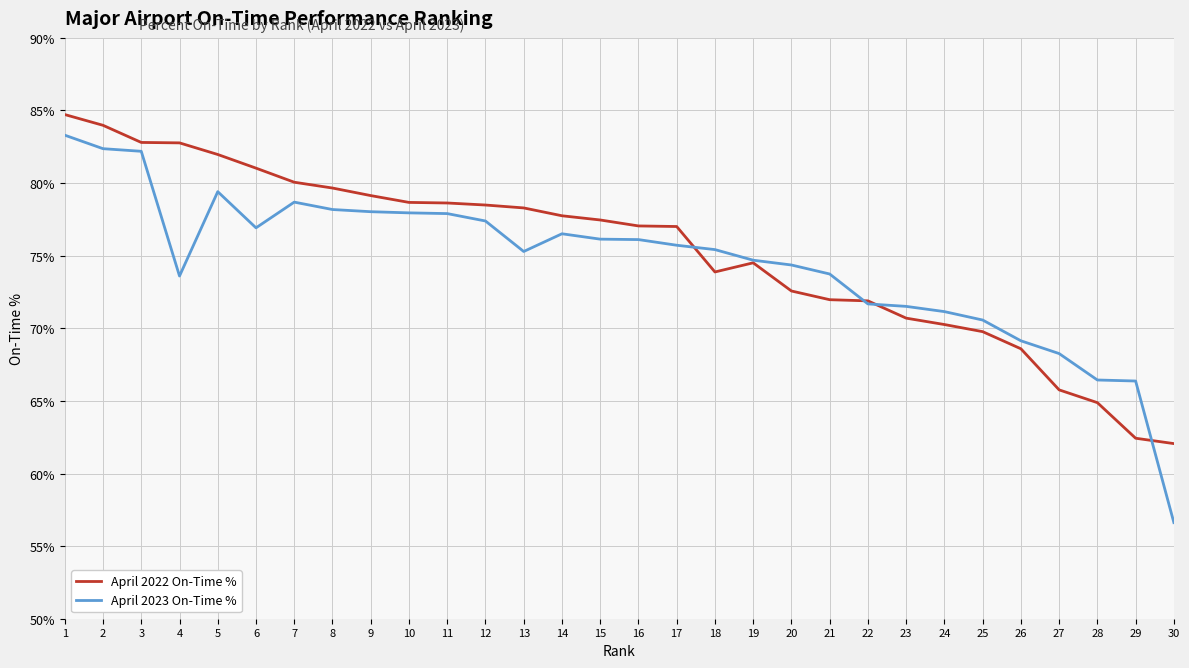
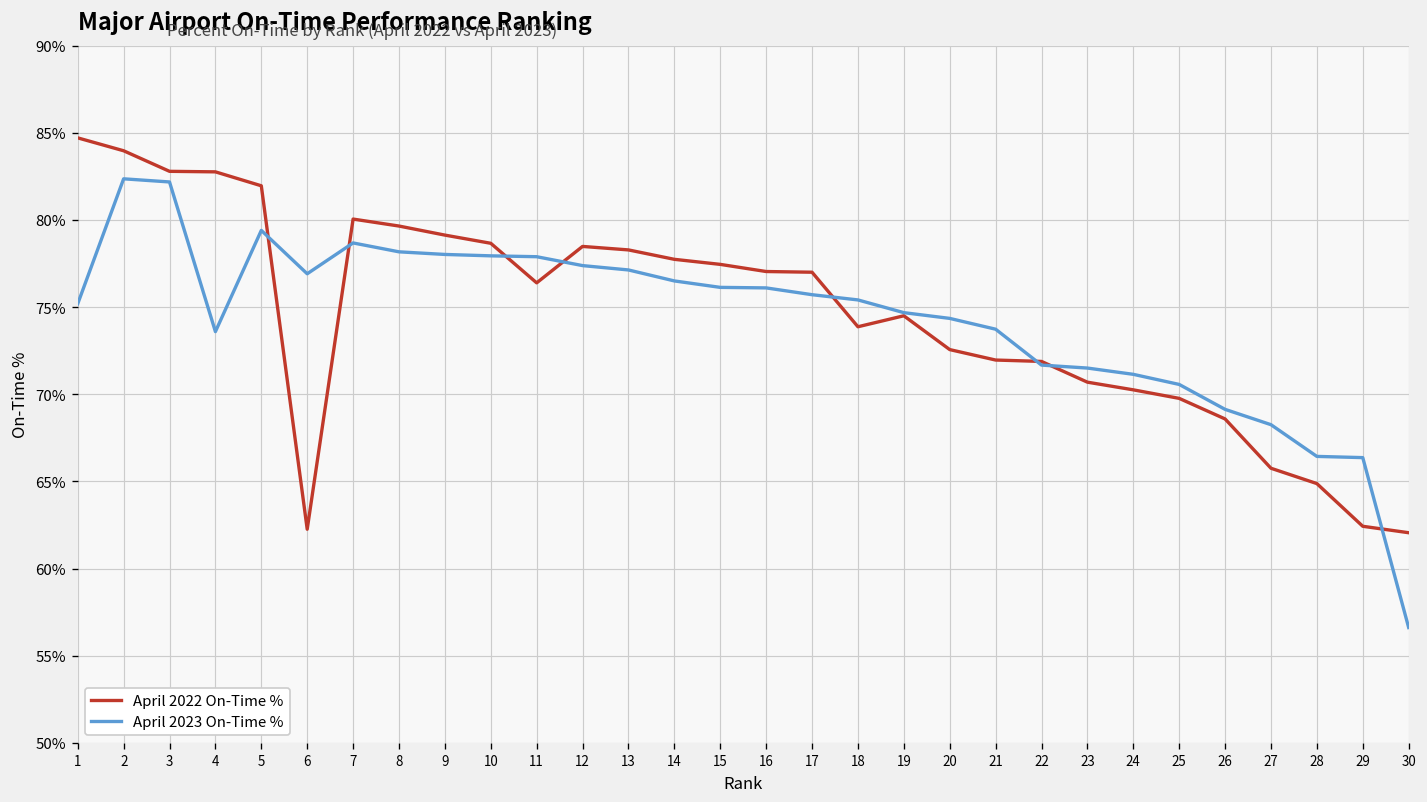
  {
    "April 2022 On-Time %": {
      "1": "84.7%",
      "2": "84.0%",
      "3": "82.8%",
      "4": "82.8%",
      "5": "82.0%",
-     "6": "81.0%",
+     "6": "62.3%",
      "7": "80.1%",
      "8": "79.7%",
      "9": "79.1%",
      "10": "78.7%",
-     "11": "78.6%",
+     "11": "76.4%",
      "12": "78.5%",
      "13": "78.3%",
      "14": "77.8%",
      "15": "77.5%",
      "16": "77.1%",
      "17": "77.0%",
      "18": "73.9%",
      "19": "74.5%",
      "20": "72.6%",
      "21": "72.0%",
      "22": "71.9%",
      "23": "70.7%",
      "24": "70.3%",
      "25": "69.8%",
      "26": "68.6%",
      "27": "65.8%",
      "28": "64.9%",
      "29": "62.4%",
      "30": "62.1%"
    },
    "April 2023 On-Time %": {
-     "1": "83.3%",
+     "1": "75.2%",
      "2": "82.4%",
      "3": "82.2%",
      "4": "73.6%",
      "5": "79.4%",
      "6": "76.9%",
      "7": "78.7%",
      "8": "78.2%",
      "9": "78.0%",
      "10": "78.0%",
      "11": "77.9%",
      "12": "77.4%",
-     "13": "75.3%",
+     "13": "77.1%",
      "14": "76.5%",
      "15": "76.1%",
      "16": "76.1%",
      "17": "75.7%",
      "18": "75.4%",
      "19": "74.7%",
      "20": "74.4%",
      "21": "73.7%",
      "22": "71.7%",
      "23": "71.5%",
      "24": "71.2%",
      "25": "70.6%",
      "26": "69.1%",
      "27": "68.3%",
      "28": "66.4%",
      "29": "66.4%",
      "30": "56.6%"
    }
  }
